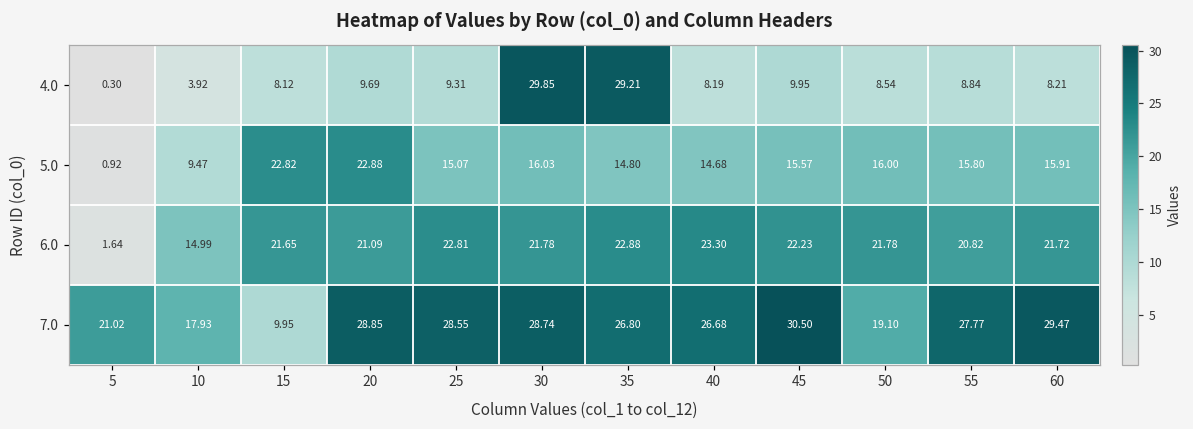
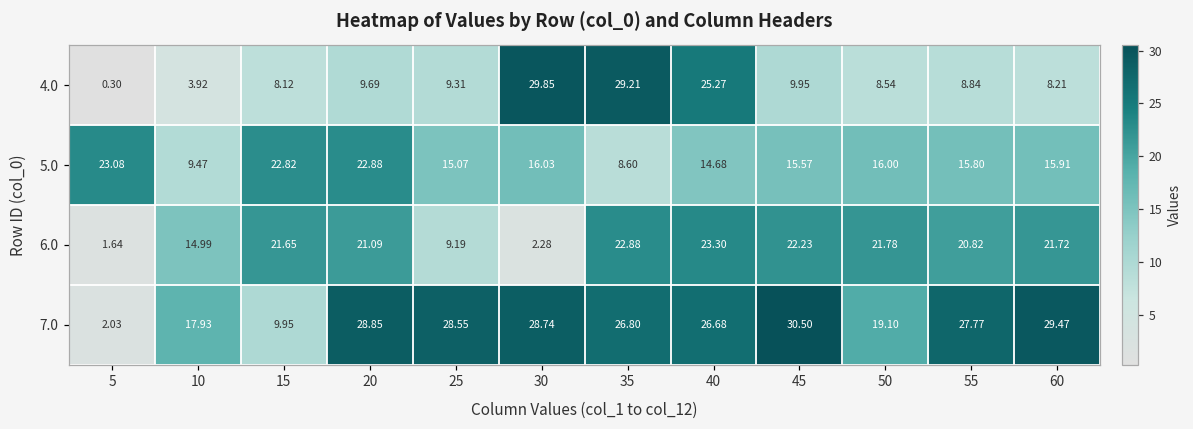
  {
    "4.0": {
      "5": 0.30,
      "10": 3.92,
      "15": 8.12,
      "20": 9.69,
      "25": 9.31,
      "30": 29.85,
      "35": 29.21,
-     "40": 8.19,
+     "40": 25.27,
      "45": 9.95,
      "50": 8.54,
      "55": 8.84,
      "60": 8.21
    },
    "5.0": {
-     "5": 0.92,
+     "5": 23.08,
      "10": 9.47,
      "15": 22.82,
      "20": 22.88,
      "25": 15.07,
      "30": 16.03,
-     "35": 14.80,
+     "35": 8.60,
      "40": 14.68,
      "45": 15.57,
      "50": 16.00,
      "55": 15.80,
      "60": 15.91
    },
    "6.0": {
      "5": 1.64,
      "10": 14.99,
      "15": 21.65,
      "20": 21.09,
-     "25": 22.81,
-     "30": 21.78,
+     "25": 9.19,
+     "30": 2.28,
      "35": 22.88,
      "40": 23.30,
      "45": 22.23,
      "50": 21.78,
      "55": 20.82,
      "60": 21.72
    },
    "7.0": {
-     "5": 21.02,
+     "5": 2.03,
      "10": 17.93,
      "15": 9.95,
      "20": 28.85,
      "25": 28.55,
      "30": 28.74,
      "35": 26.80,
      "40": 26.68,
      "45": 30.50,
      "50": 19.10,
      "55": 27.77,
      "60": 29.47
    }
  }
